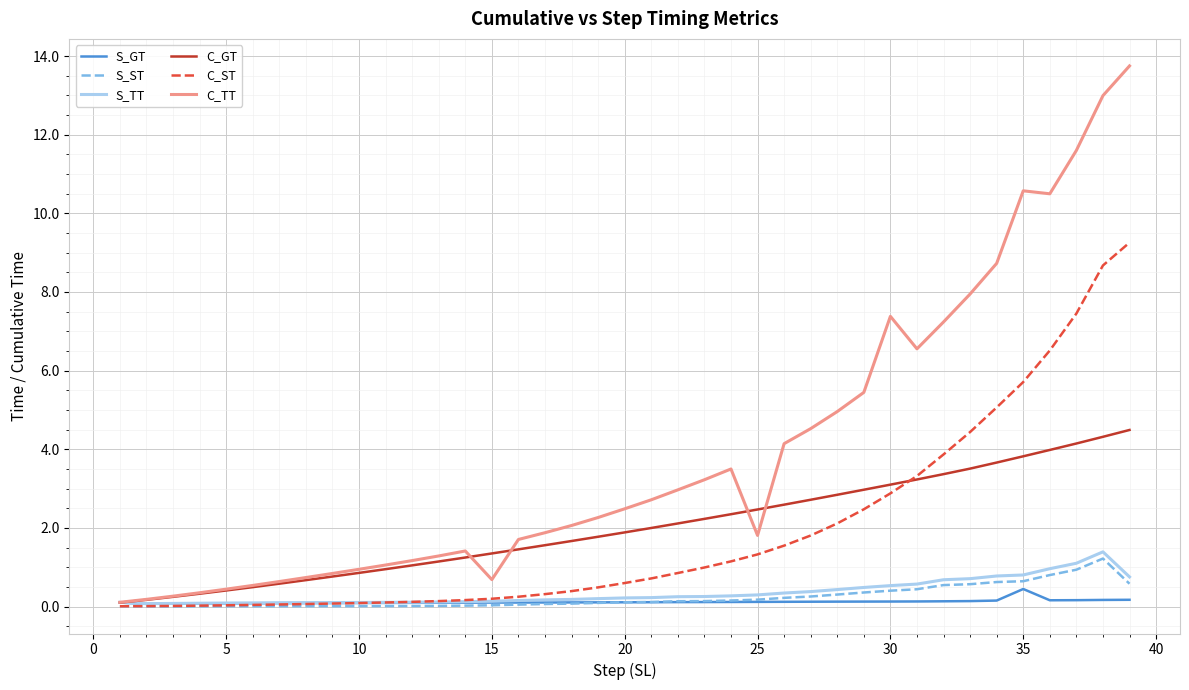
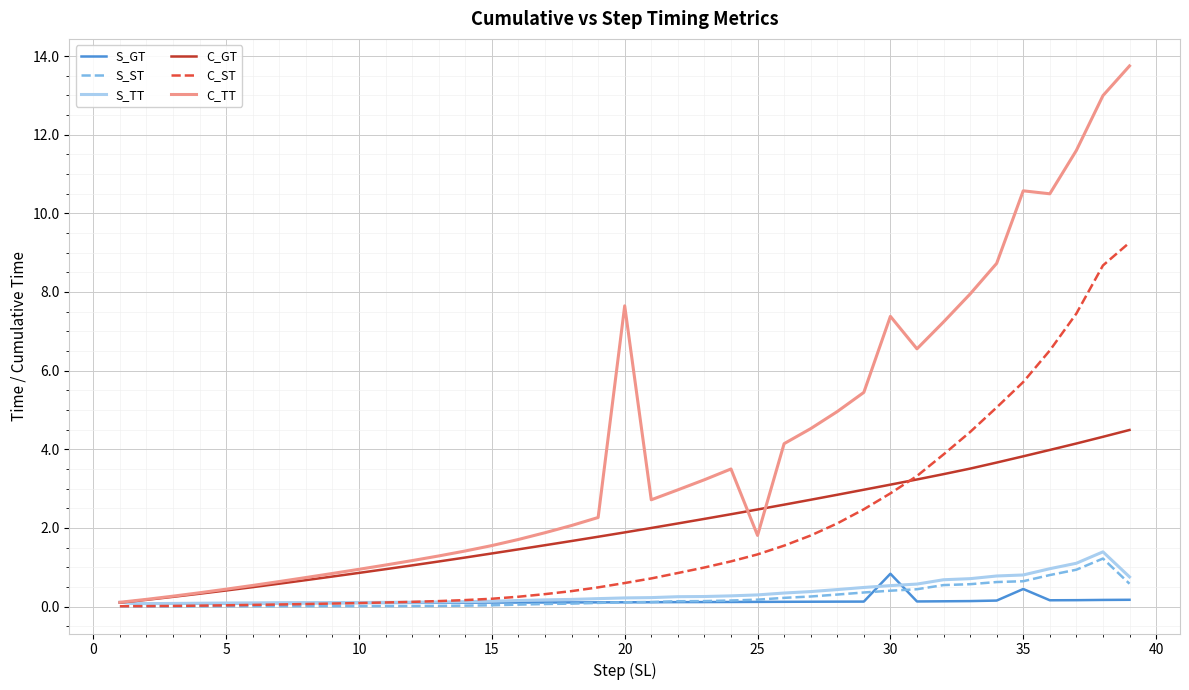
  {
    "S_GT": {
-     "30": 0.1,
+     "30": 0.8,
      "35": 0.4
    },
    "C_TT": {
      "10": 0.9,
-     "15": 0.7,
-     "20": 2.5,
+     "15": 1.6,
+     "20": 7.6,
      "25": 1.8,
      "30": 7.4,
      "35": 10.6
    }
  }
